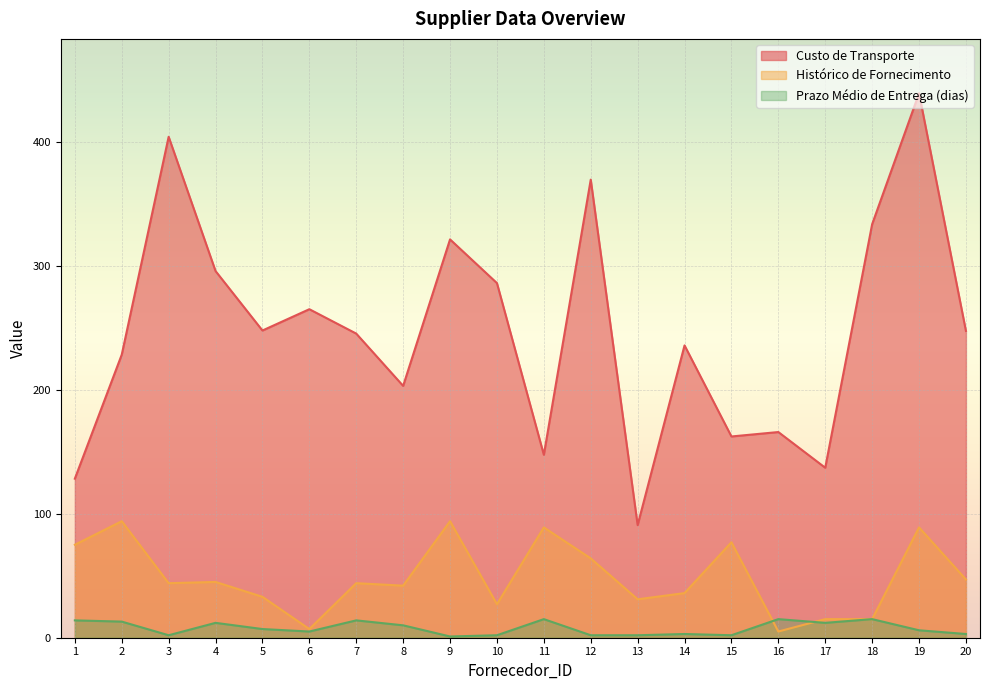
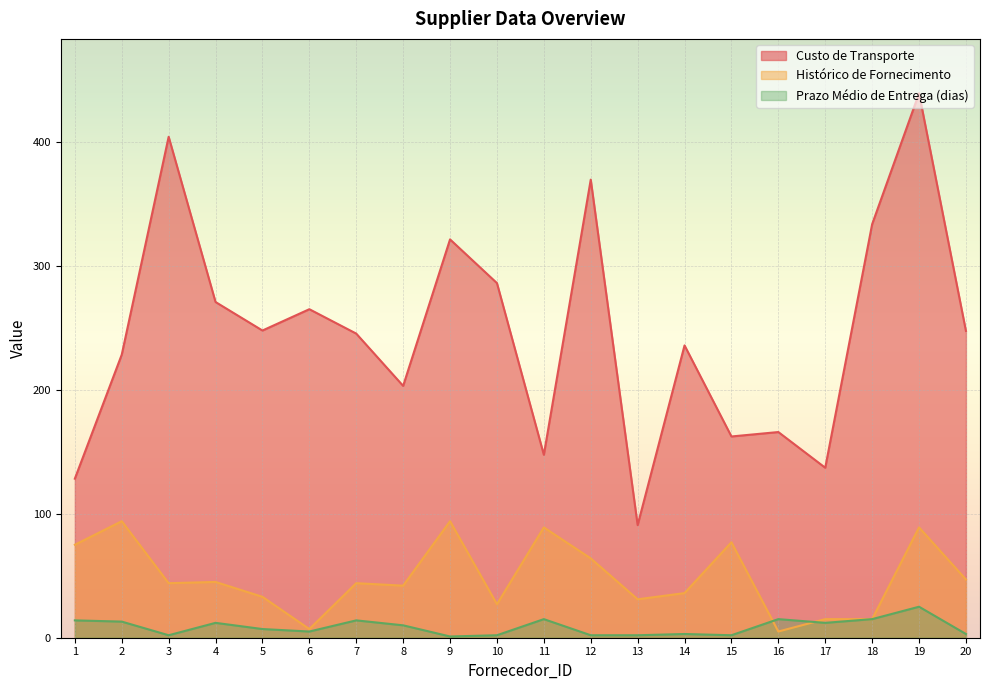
  {
    "Custo de Transporte": {
      "1": 128,
      "2": 228,
      "3": 404,
-     "4": 296,
+     "4": 271,
      "5": 248,
      "6": 265,
      "7": 245,
      "8": 203,
      "9": 321,
      "10": 286,
      "11": 148,
      "12": 370,
      "13": 91,
      "14": 236,
      "15": 162,
      "16": 166,
      "17": 137,
      "18": 334,
      "20": 247
    },
    "Histórico de Fornecimento": {
      "1": 75,
      "2": 94,
      "3": 44,
      "4": 45,
      "5": 33,
      "7": 44,
      "8": 42,
      "9": 94,
      "10": 27,
      "11": 89,
      "12": 64,
      "13": 31,
      "14": 36,
      "15": 77,
      "16": 5,
      "17": 15,
      "19": 89,
      "20": 47
    },
    "Prazo Médio de Entrega (dias)": {
      "1": 14,
      "2": 13,
      "3": 2,
      "4": 12,
      "5": 7,
      "7": 14,
      "8": 10,
      "9": 1,
      "10": 2,
      "11": 15,
      "12": 2,
      "13": 2,
      "14": 3,
      "15": 2,
      "16": 15,
      "17": 12,
-     "19": 6,
+     "19": 25,
      "20": 3
    }
  }
